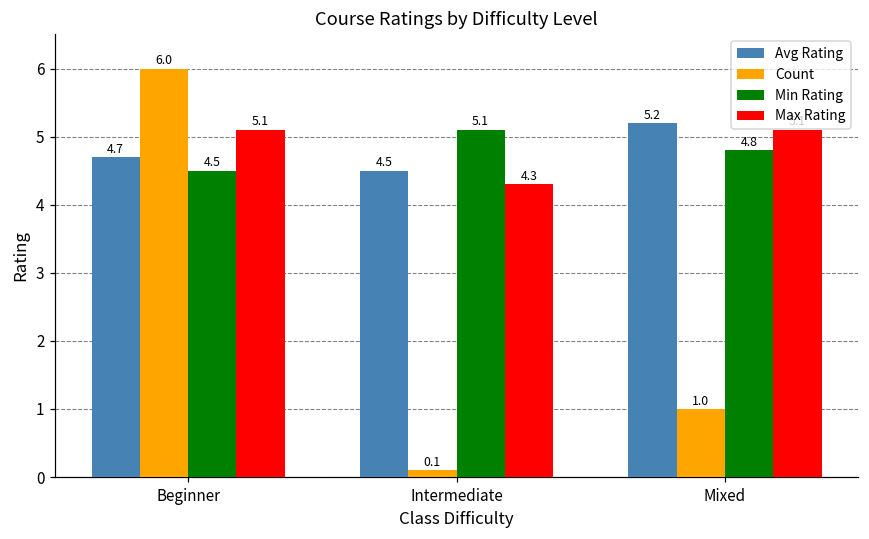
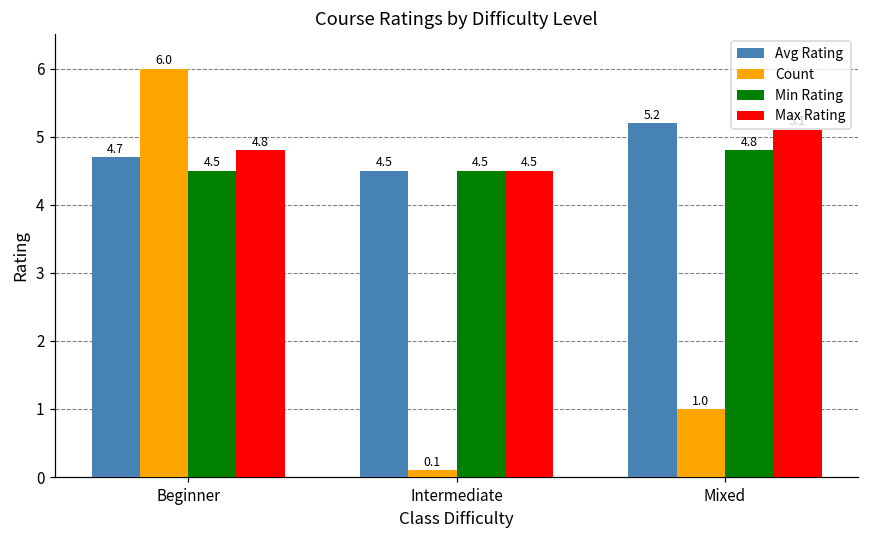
  {
    "Avg Rating": {
      "Beginner": 4.7,
      "Intermediate": 4.5,
      "Mixed": 5.2
    },
    "Count": {
      "Beginner": 6.0,
      "Intermediate": 0.1,
      "Mixed": 1.0
    },
    "Min Rating": {
      "Beginner": 4.5,
-     "Intermediate": 5.1,
+     "Intermediate": 4.5,
      "Mixed": 4.8
    },
    "Max Rating": {
-     "Beginner": 5.1,
-     "Intermediate": 4.3
+     "Beginner": 4.8,
+     "Intermediate": 4.5
    }
  }
